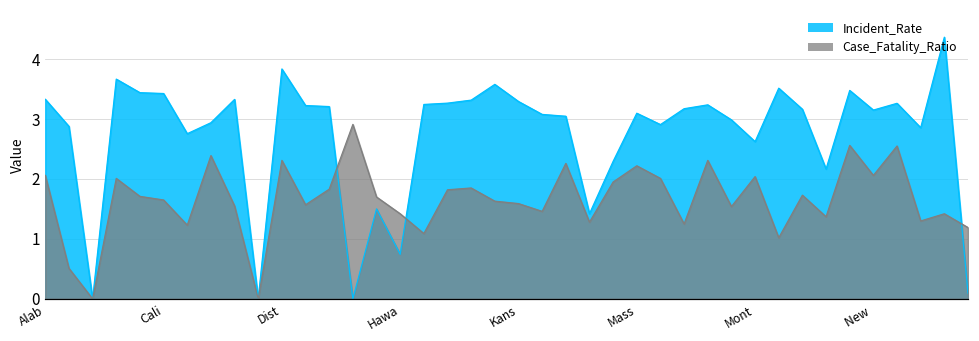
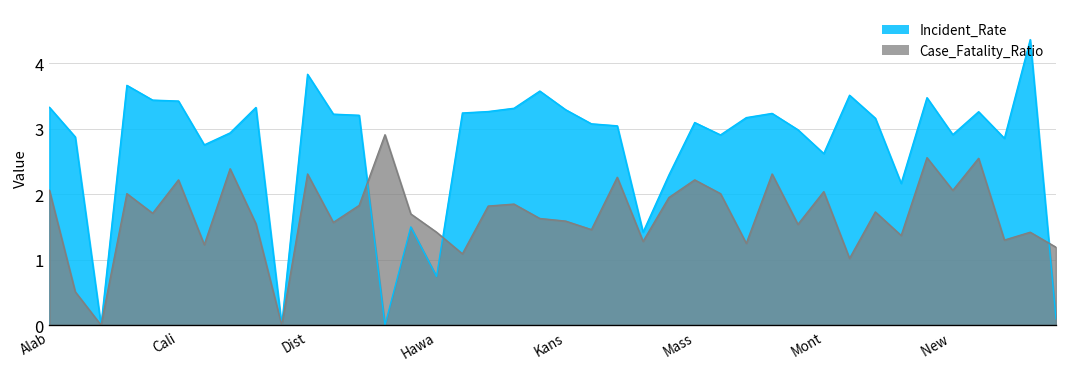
  {
    "Incident_Rate": {
      "Alab": 3.3,
      "Cali": 3.4,
      "Dist": 3.8,
      "Hawa": 0.7,
      "Kans": 3.3,
      "Mass": 3.1,
      "Mont": 2.6,
-     "New": 3.1
+     "New": 2.9
    },
    "Case_Fatality_Ratio": {
      "Alab": 2.1,
-     "Cali": 1.7,
+     "Cali": 2.2,
      "Dist": 2.3,
      "Hawa": 1.4,
      "Kans": 1.6,
      "Mass": 2.2,
      "Mont": 2.0,
      "New": 2.1
    }
  }
